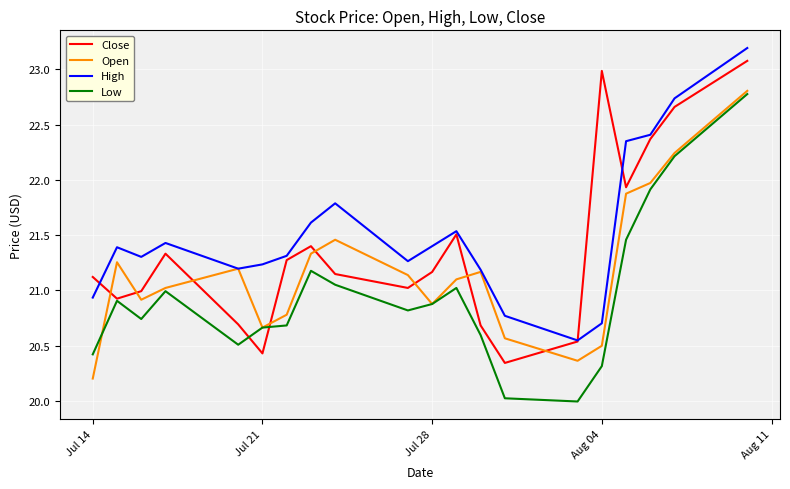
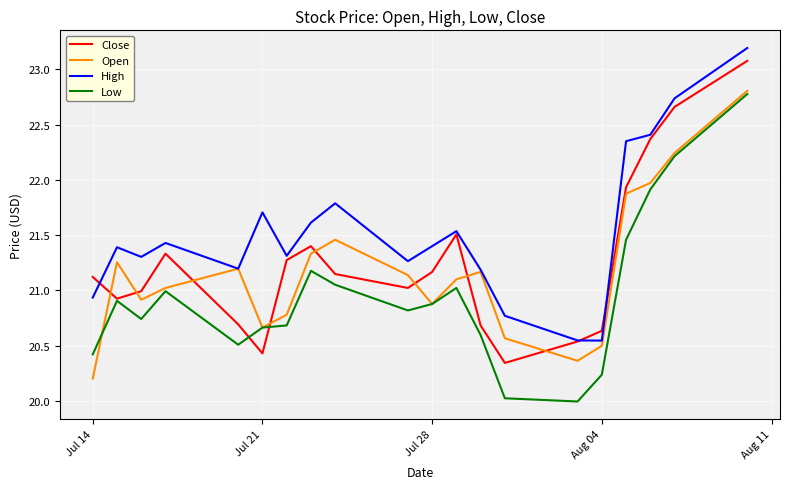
  {
    "Close": {
      "Jul 14": 21.12,
      "Jul 21": 20.43,
      "Jul 28": 21.17,
-     "Aug 04": 22.99
+     "Aug 04": 20.63
    },
    "Open": {
      "Jul 14": 20.20,
      "Aug 04": 20.50
    },
    "High": {
      "Jul 14": 20.93,
-     "Jul 21": 21.23,
+     "Jul 21": 21.71,
      "Jul 28": 21.40,
-     "Aug 04": 20.70
+     "Aug 04": 20.54
    },
    "Low": {
      "Jul 14": 20.42,
-     "Aug 04": 20.31
+     "Aug 04": 20.24
    }
  }
